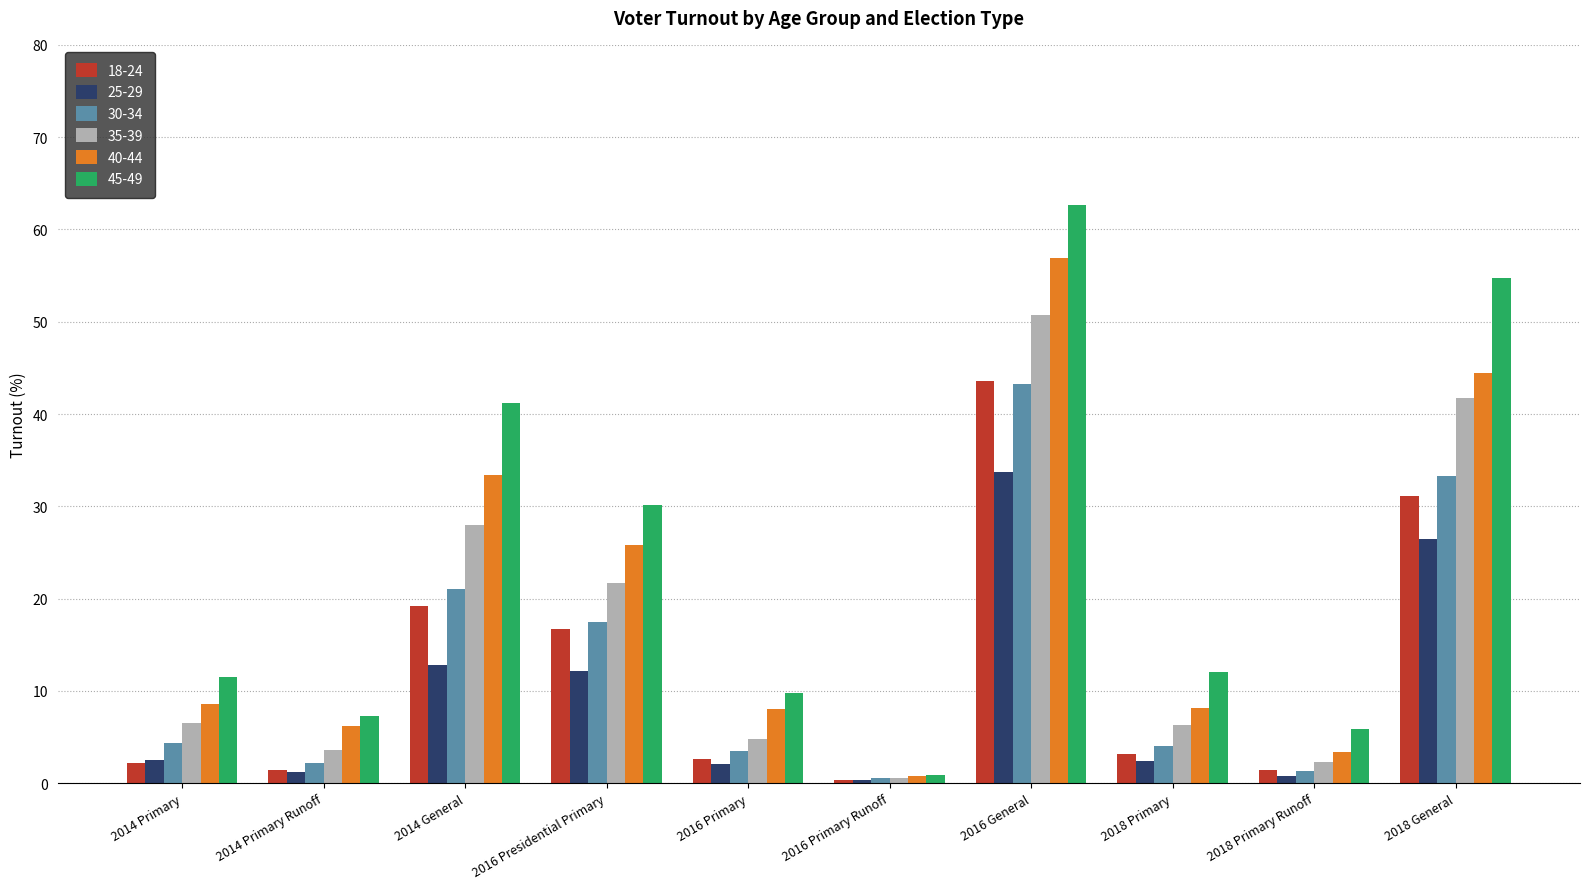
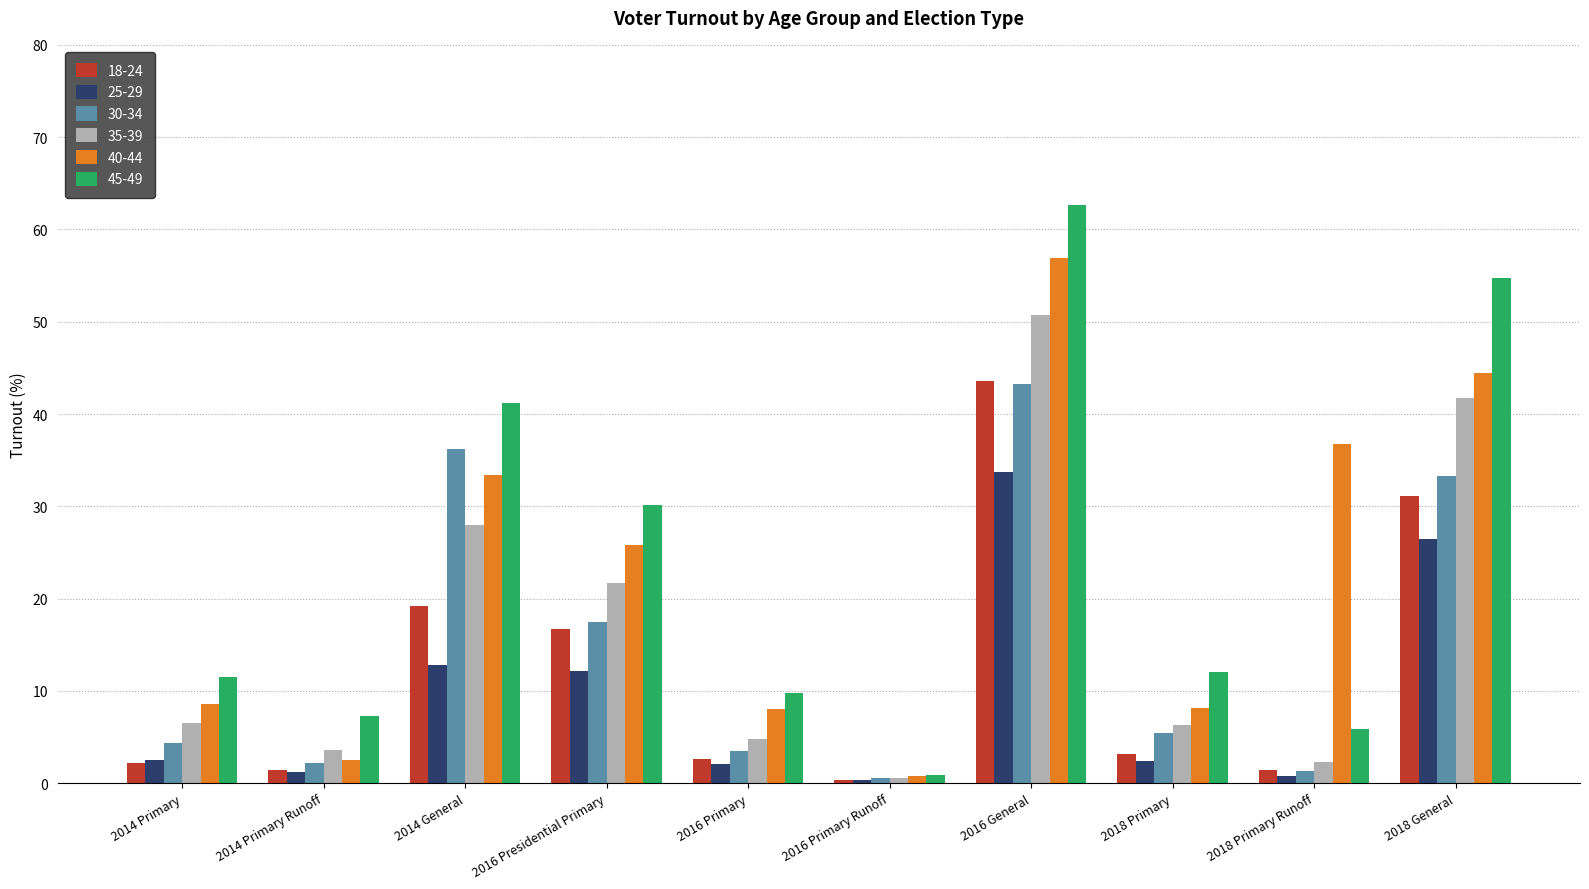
  {
    "18-24": {
      "2014 Primary": 2,
      "2014 Primary Runoff": 1,
      "2014 General": 19,
      "2016 Presidential Primary": 17,
      "2016 Primary": 3,
      "2016 Primary Runoff": 0,
      "2016 General": 44,
      "2018 Primary": 3,
      "2018 Primary Runoff": 1,
      "2018 General": 31
    },
    "25-29": {
      "2014 Primary": 2,
      "2014 Primary Runoff": 1,
      "2014 General": 13,
      "2016 Presidential Primary": 12,
      "2016 Primary": 2,
      "2016 Primary Runoff": 0,
      "2016 General": 34,
      "2018 Primary": 2,
      "2018 Primary Runoff": 1,
      "2018 General": 26
    },
    "30-34": {
      "2014 Primary": 4,
      "2014 Primary Runoff": 2,
-     "2014 General": 21,
+     "2014 General": 36,
      "2016 Presidential Primary": 17,
      "2016 Primary": 3,
      "2016 Primary Runoff": 1,
      "2016 General": 43,
-     "2018 Primary": 4,
+     "2018 Primary": 5,
      "2018 Primary Runoff": 1,
      "2018 General": 33
    },
    "35-39": {
      "2014 Primary": 7,
      "2014 Primary Runoff": 4,
      "2014 General": 28,
      "2016 Presidential Primary": 22,
      "2016 Primary": 5,
      "2016 Primary Runoff": 1,
      "2016 General": 51,
      "2018 Primary": 6,
      "2018 Primary Runoff": 2,
      "2018 General": 42
    },
    "40-44": {
      "2014 Primary": 9,
-     "2014 Primary Runoff": 6,
+     "2014 Primary Runoff": 3,
      "2014 General": 33,
      "2016 Presidential Primary": 26,
      "2016 Primary": 8,
      "2016 Primary Runoff": 1,
      "2016 General": 57,
      "2018 Primary": 8,
-     "2018 Primary Runoff": 3,
+     "2018 Primary Runoff": 37,
      "2018 General": 44
    },
    "45-49": {
      "2014 Primary": 12,
      "2014 Primary Runoff": 7,
      "2014 General": 41,
      "2016 Presidential Primary": 30,
      "2016 Primary": 10,
      "2016 Primary Runoff": 1,
      "2016 General": 63,
      "2018 Primary": 12,
      "2018 Primary Runoff": 6,
      "2018 General": 55
    }
  }
